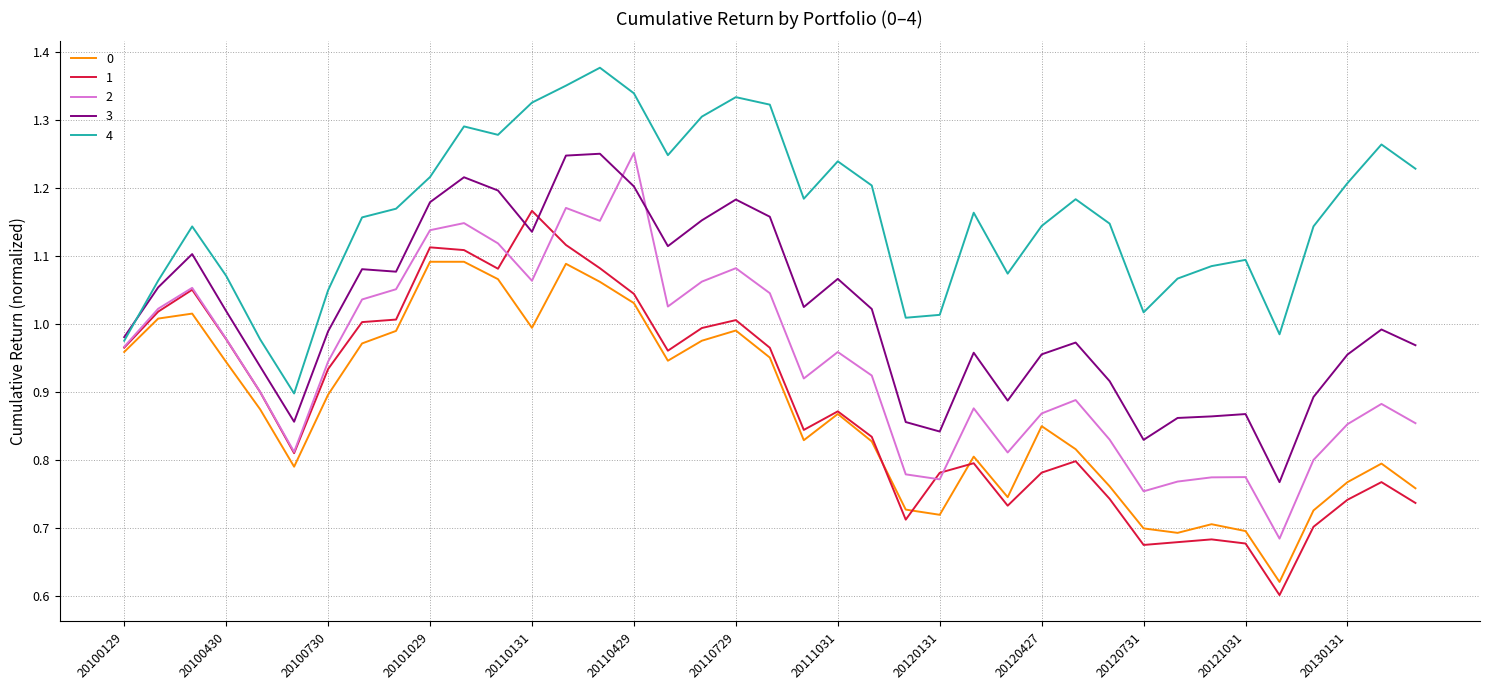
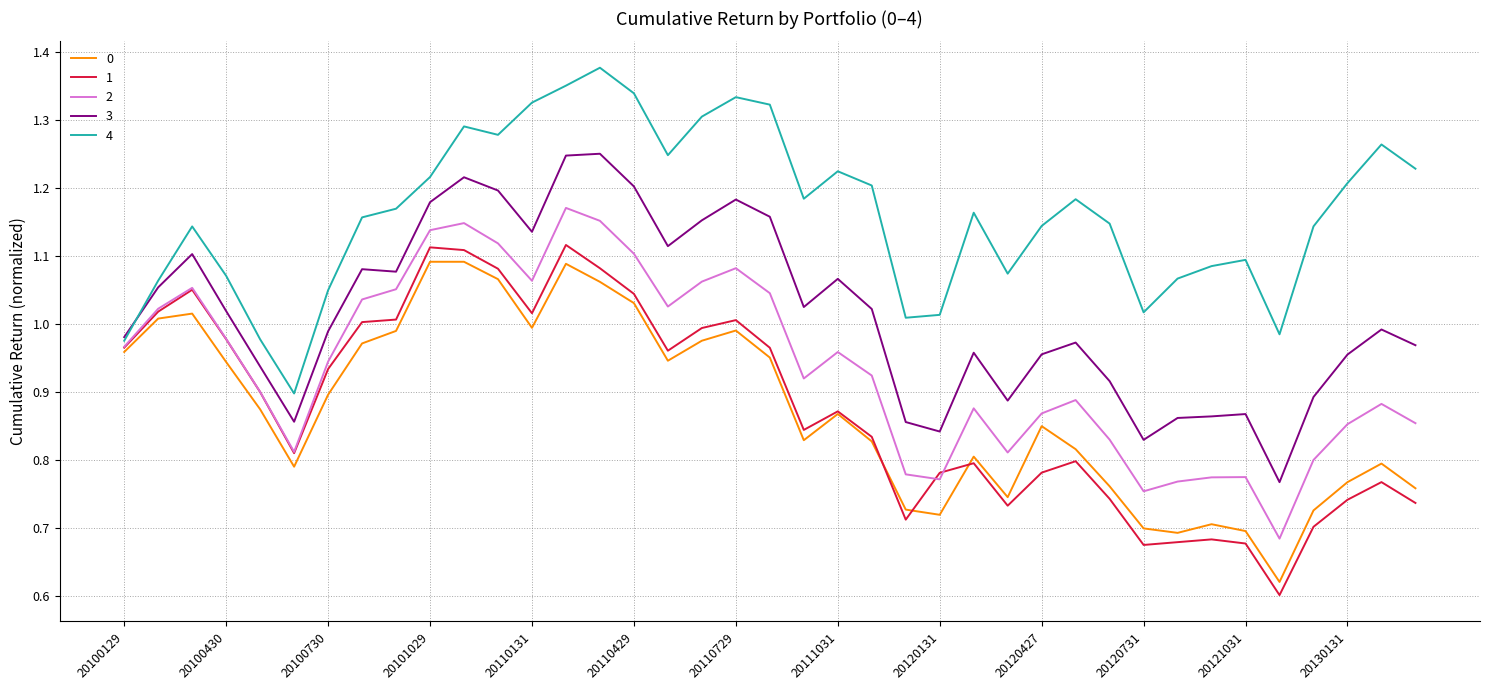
  {
    "0": {
      "20100129": 0.96,
      "20100430": 0.94,
      "20100730": 0.90,
      "20101029": 1.09,
      "20110131": 0.99,
      "20110429": 1.03,
      "20110729": 0.99,
      "20111031": 0.87,
      "20120131": 0.72,
      "20120427": 0.85,
      "20120731": 0.70,
      "20121031": 0.70,
      "20130131": 0.77
    },
    "1": {
      "20100730": 0.93,
      "20101029": 1.11,
-     "20110131": 1.17,
+     "20110131": 1.02,
      "20110429": 1.04,
      "20110729": 1.01,
      "20111031": 0.87,
      "20120131": 0.78,
      "20120427": 0.78,
      "20120731": 0.68,
      "20121031": 0.68,
      "20130131": 0.74
    },
    "2": {
      "20100730": 0.94,
      "20101029": 1.14,
      "20110131": 1.06,
-     "20110429": 1.25,
+     "20110429": 1.10,
      "20110729": 1.08,
      "20111031": 0.96,
      "20120131": 0.77,
      "20120427": 0.87,
      "20120731": 0.75,
      "20121031": 0.78,
      "20130131": 0.85
    },
    "3": {
      "20100129": 0.98,
      "20100430": 1.02,
      "20100730": 0.99,
      "20101029": 1.18,
      "20110131": 1.14,
      "20110429": 1.20,
      "20110729": 1.18,
      "20111031": 1.07,
      "20120131": 0.84,
      "20120427": 0.96,
      "20120731": 0.83,
      "20121031": 0.87,
      "20130131": 0.96
    },
    "4": {
      "20100129": 0.98,
      "20100430": 1.07,
      "20100730": 1.05,
      "20101029": 1.22,
      "20110131": 1.33,
      "20110429": 1.34,
      "20110729": 1.33,
-     "20111031": 1.24,
+     "20111031": 1.22,
      "20120131": 1.01,
      "20120427": 1.14,
      "20120731": 1.02,
      "20121031": 1.09,
      "20130131": 1.21
    }
  }
